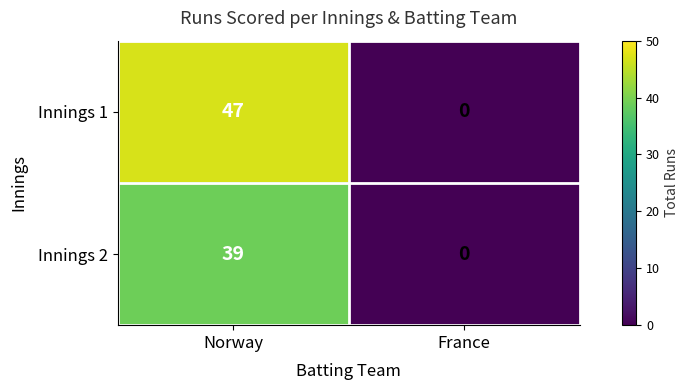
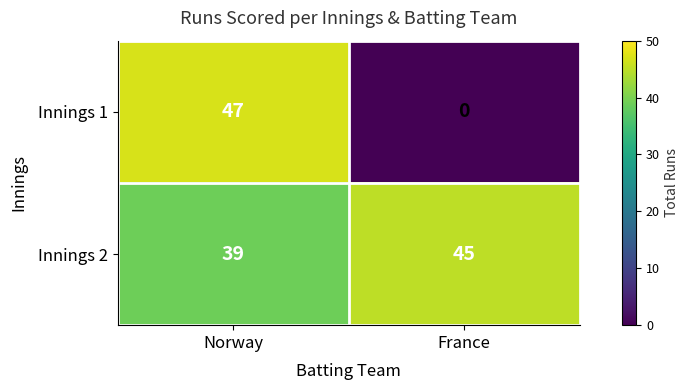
  {
    "Innings 1": {
      "Norway": 47,
      "France": 0
    },
    "Innings 2": {
      "Norway": 39,
-     "France": 0
+     "France": 45
    }
  }
